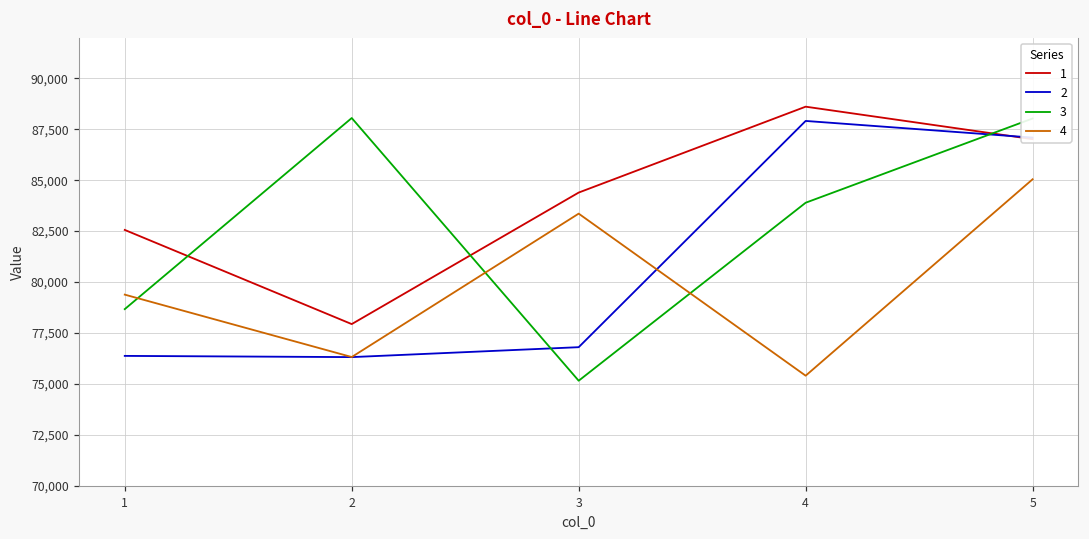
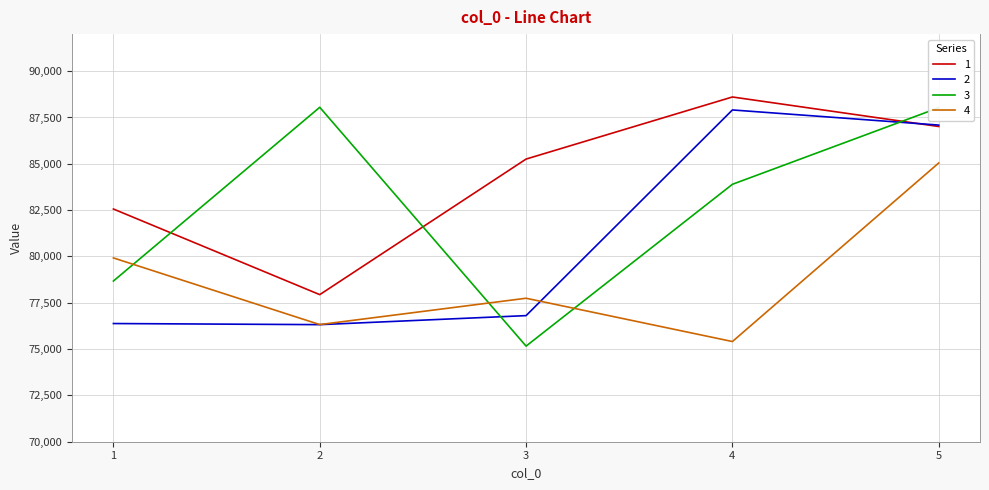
  {
    "1": {
      "1": "82,600",
      "2": "77,900",
-     "3": "84,400",
+     "3": "85,300",
      "4": "88,600"
    },
    "2": {
      "1": "76,400",
      "3": "76,800",
      "4": "87,900"
    },
    "3": {
      "1": "78,700",
      "2": "88,000",
      "3": "75,200",
      "4": "83,900"
    },
    "4": {
-     "1": "79,400",
-     "3": "83,400",
+     "1": "79,900",
+     "3": "77,700",
      "4": "75,400",
      "5": "85,000"
    }
  }
